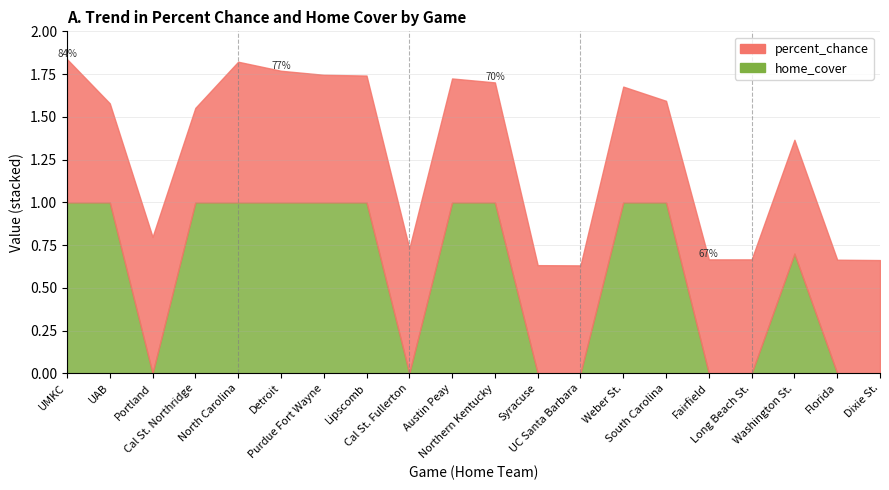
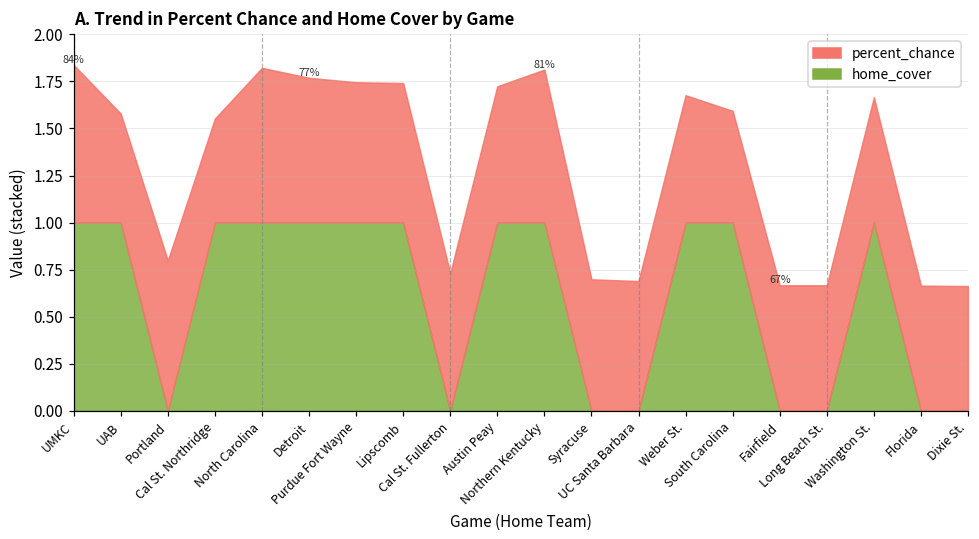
  {
    "home_cover": {
      "UMKC": "1.0",
      "UAB": "1.0",
      "Portland": "0.0",
      "Cal St. Northridge": "1.0",
      "North Carolina": "1.0",
      "Detroit": "1.0",
      "Purdue Fort Wayne": "1.0",
      "Lipscomb": "1.0",
      "Cal St. Fullerton": "0.0",
      "Austin Peay": "1.0",
      "Northern Kentucky": "1.0",
      "Syracuse": "0.0",
      "UC Santa Barbara": "0.0",
      "Weber St.": "1.0",
      "South Carolina": "1.0",
      "Fairfield": "0.0",
      "Long Beach St.": "0.0",
-     "Washington St.": "0.7",
+     "Washington St.": "1.0",
      "Florida": "0.0",
      "Dixie St.": "0.0"
    },
    "percent_chance": {
      "UMKC": "84%",
      "Detroit": "77%",
-     "Northern Kentucky": "70%",
-     "Syracuse": "0.63",
-     "UC Santa Barbara": "0.63",
+     "Northern Kentucky": "81%",
+     "Syracuse": "0.70",
+     "UC Santa Barbara": "0.69",
      "Fairfield": "67%"
    }
  }
